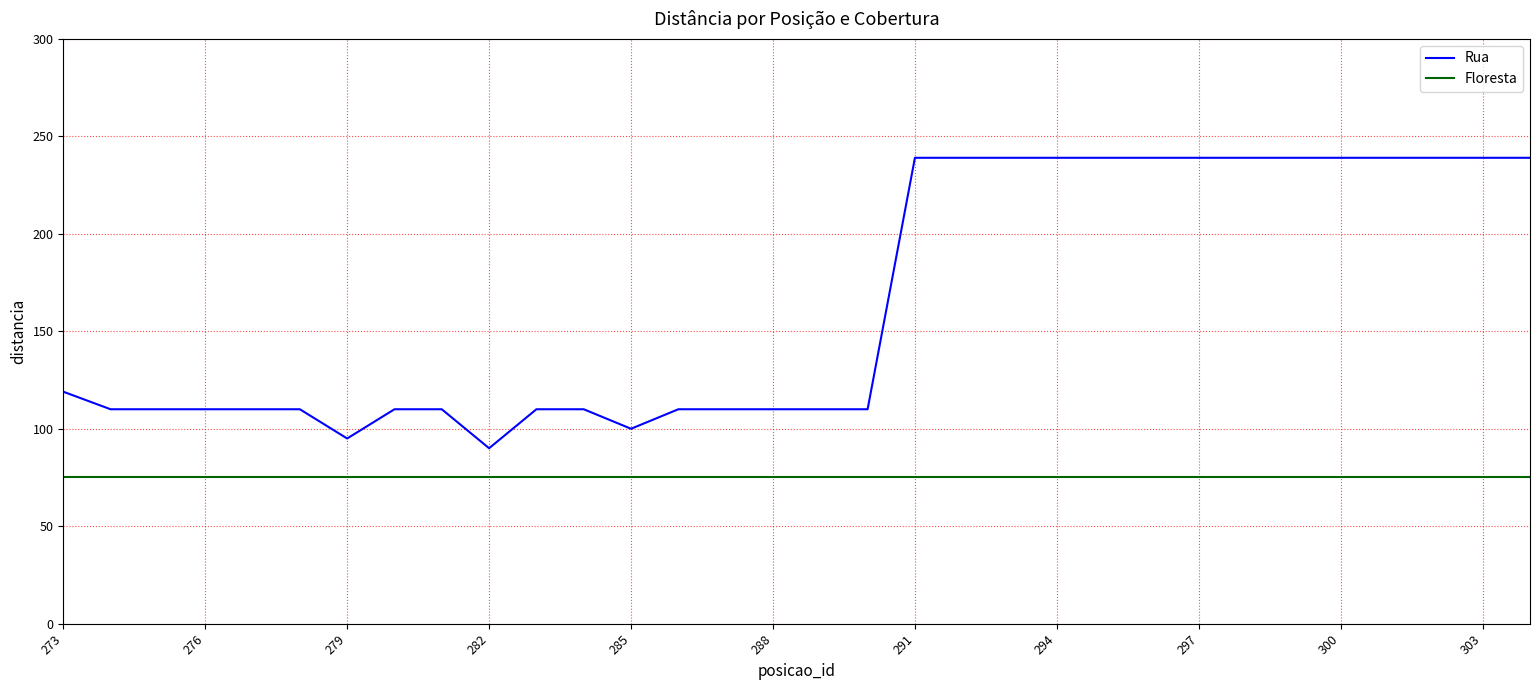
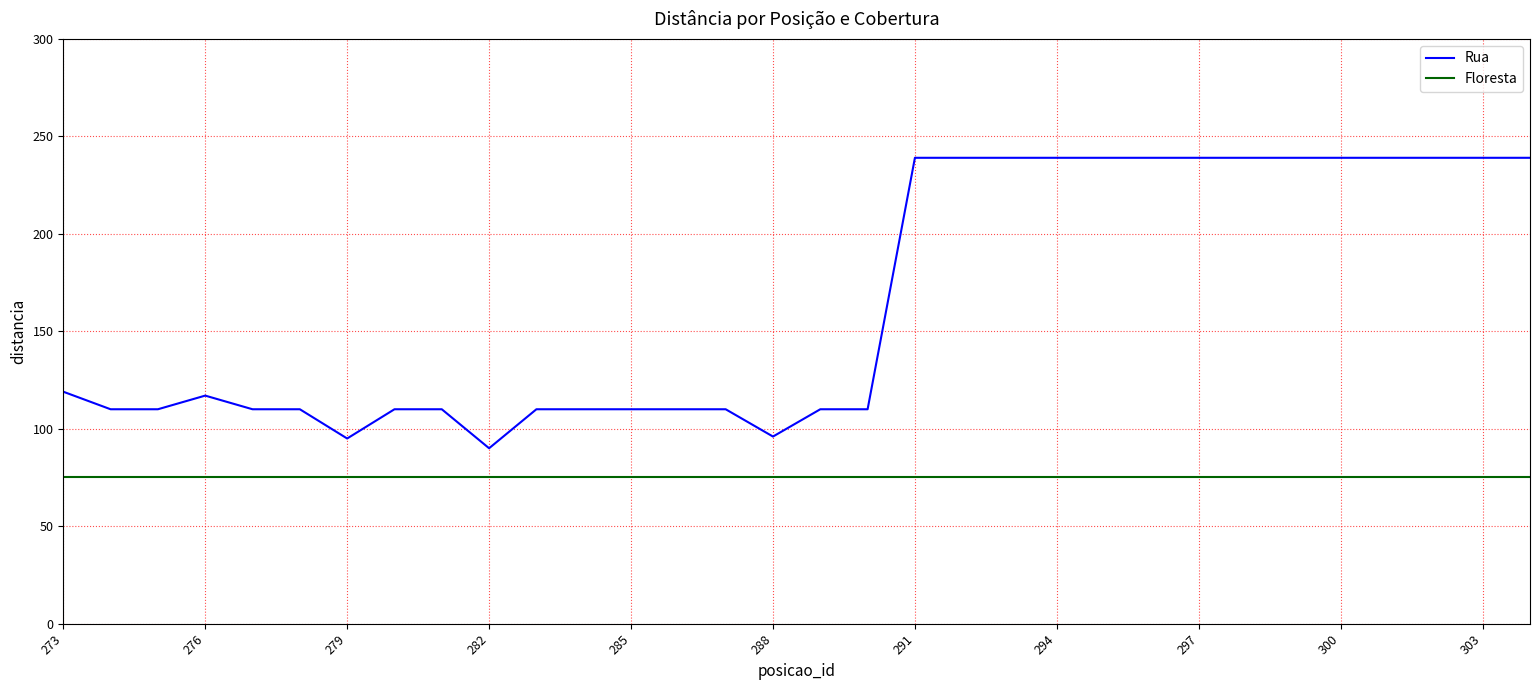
  {
    "Rua": {
      "273": 119,
-     "276": 110,
+     "276": 117,
      "279": 95,
      "282": 90,
-     "285": 100,
-     "288": 110,
+     "285": 110,
+     "288": 96,
      "291": 239,
      "294": 239,
      "297": 239,
      "300": 239,
      "303": 239
    },
    "Floresta": {
      "273": 75,
      "276": 75,
      "279": 75,
      "282": 75,
      "285": 75,
      "288": 75,
      "291": 75,
      "294": 75,
      "297": 75,
      "300": 75,
      "303": 75
    }
  }
